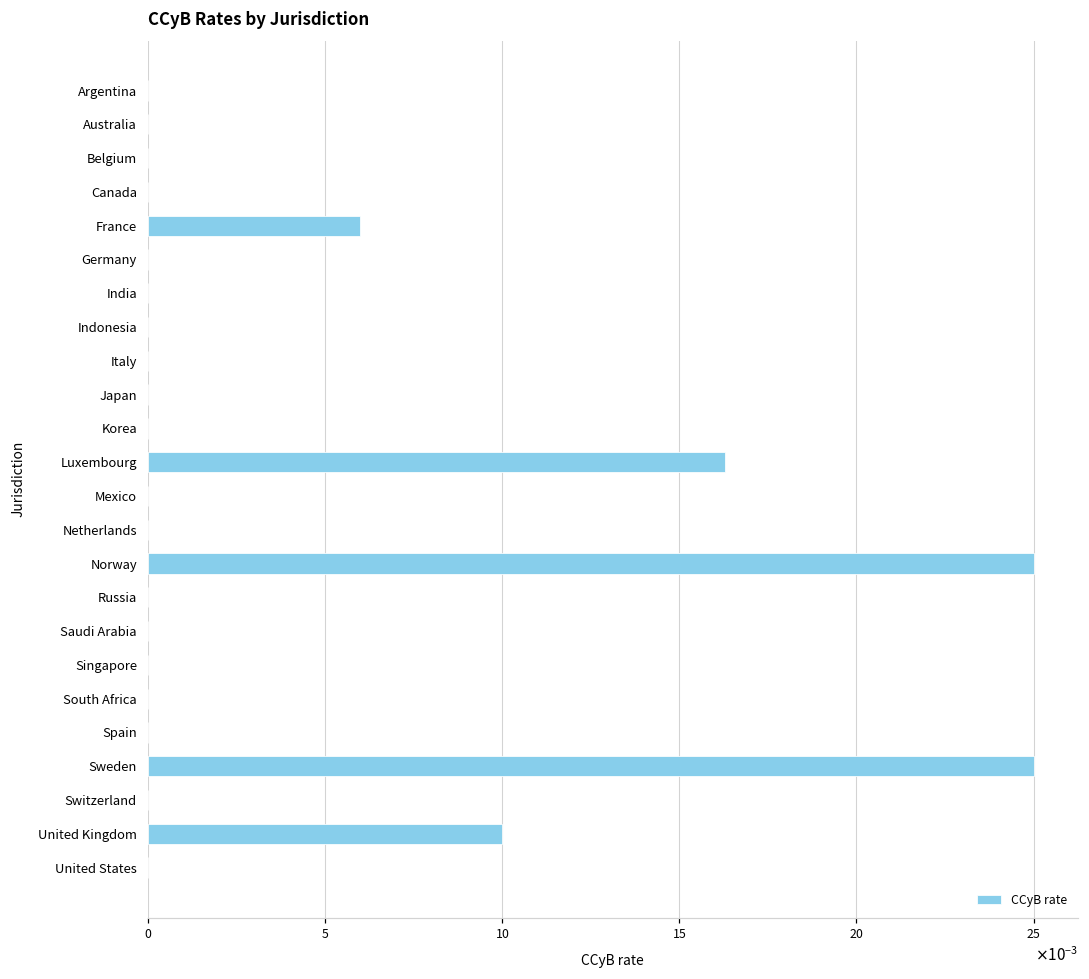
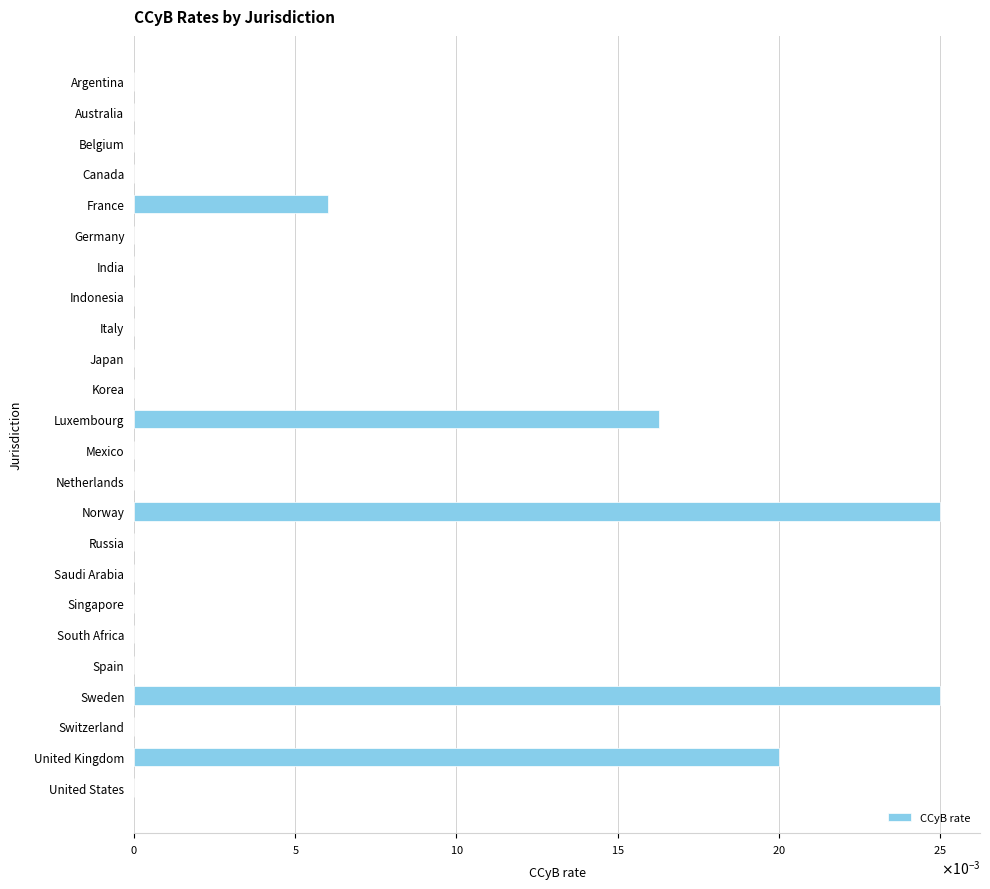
  {
    "Argentina": 0.00,
    "Australia": 0.00,
    "Belgium": 0.00,
    "Canada": 0.00,
    "France": 0.0060,
    "Germany": 0.00,
    "India": 0.00,
    "Indonesia": 0.00,
    "Italy": 0.00,
    "Japan": 0.00,
    "Korea": 0.00,
    "Luxembourg": 0.0163,
    "Mexico": 0.00,
    "Netherlands": 0.00,
    "Norway": 0.0250,
    "Russia": 0.00,
    "Saudi Arabia": 0.00,
    "Singapore": 0.00,
    "South Africa": 0.00,
    "Spain": 0.00,
    "Sweden": 0.0250,
    "Switzerland": 0.00,
-   "United Kingdom": 0.01,
+   "United Kingdom": 0.02,
    "United States": 0.00
  }
